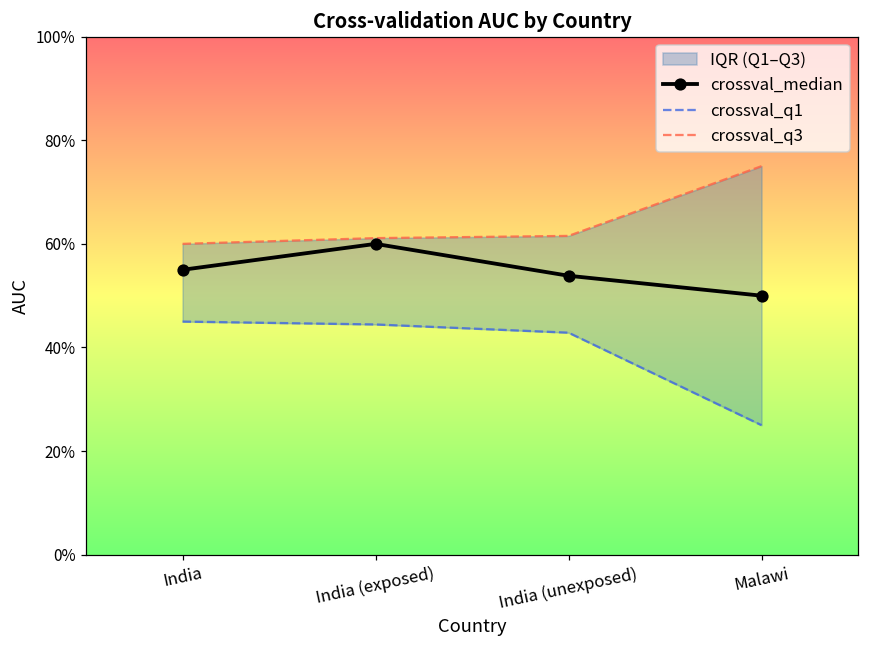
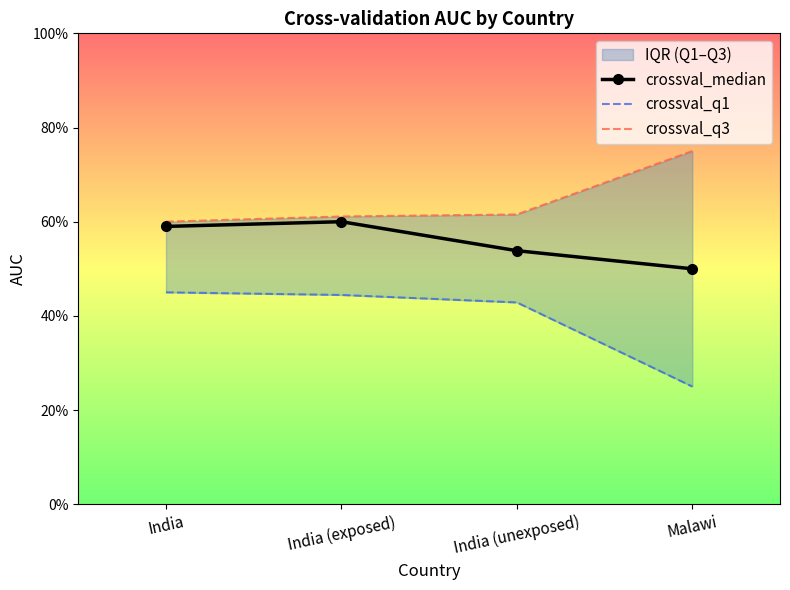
  {
    "crossval_median": {
-     "India": "55%",
+     "India": "59%",
      "India (exposed)": "60%",
      "India (unexposed)": "54%",
      "Malawi": "50%"
    }
  }
